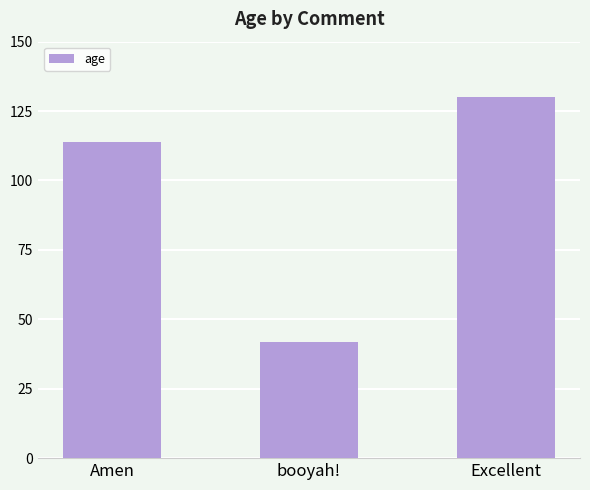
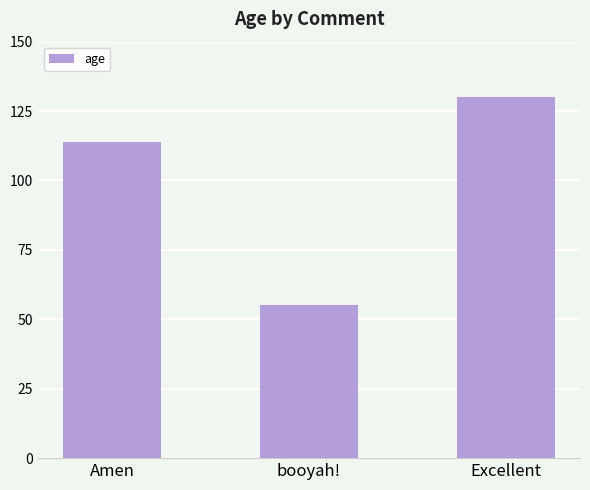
  {
    "Amen": 114,
-   "booyah!": 42,
+   "booyah!": 55,
    "Excellent": 130
  }
